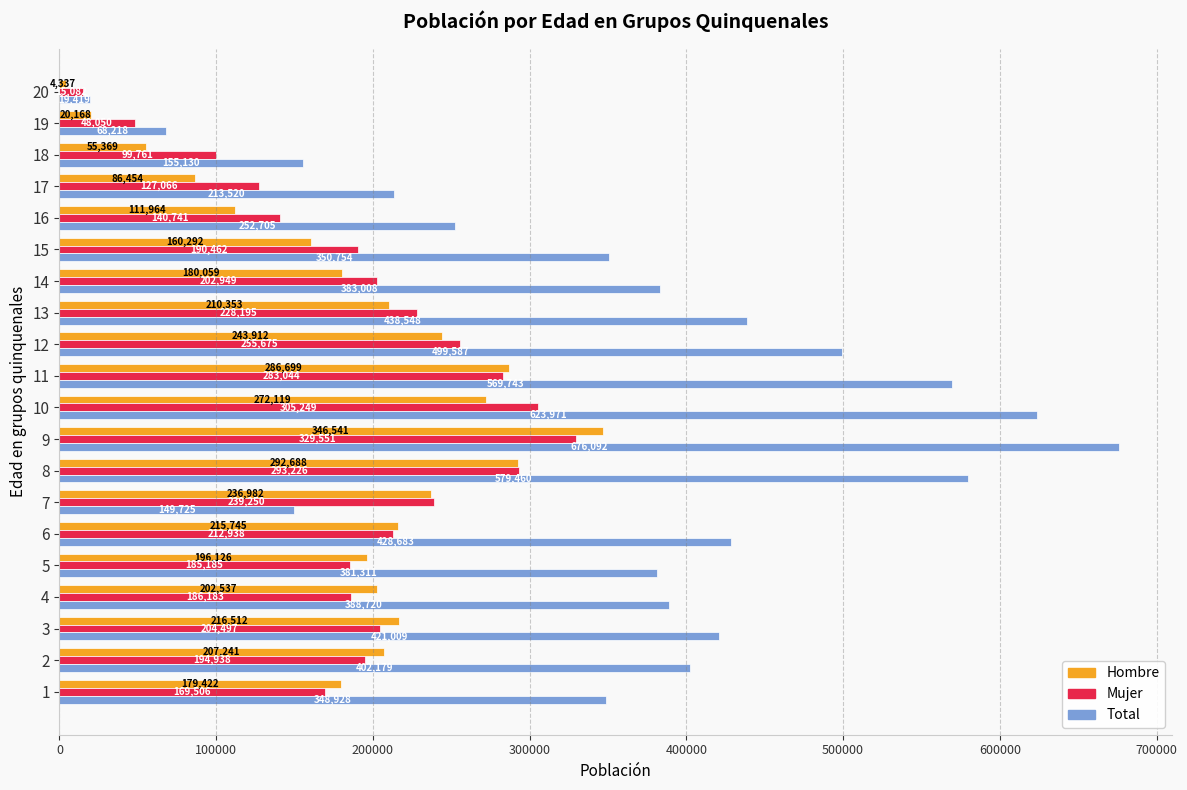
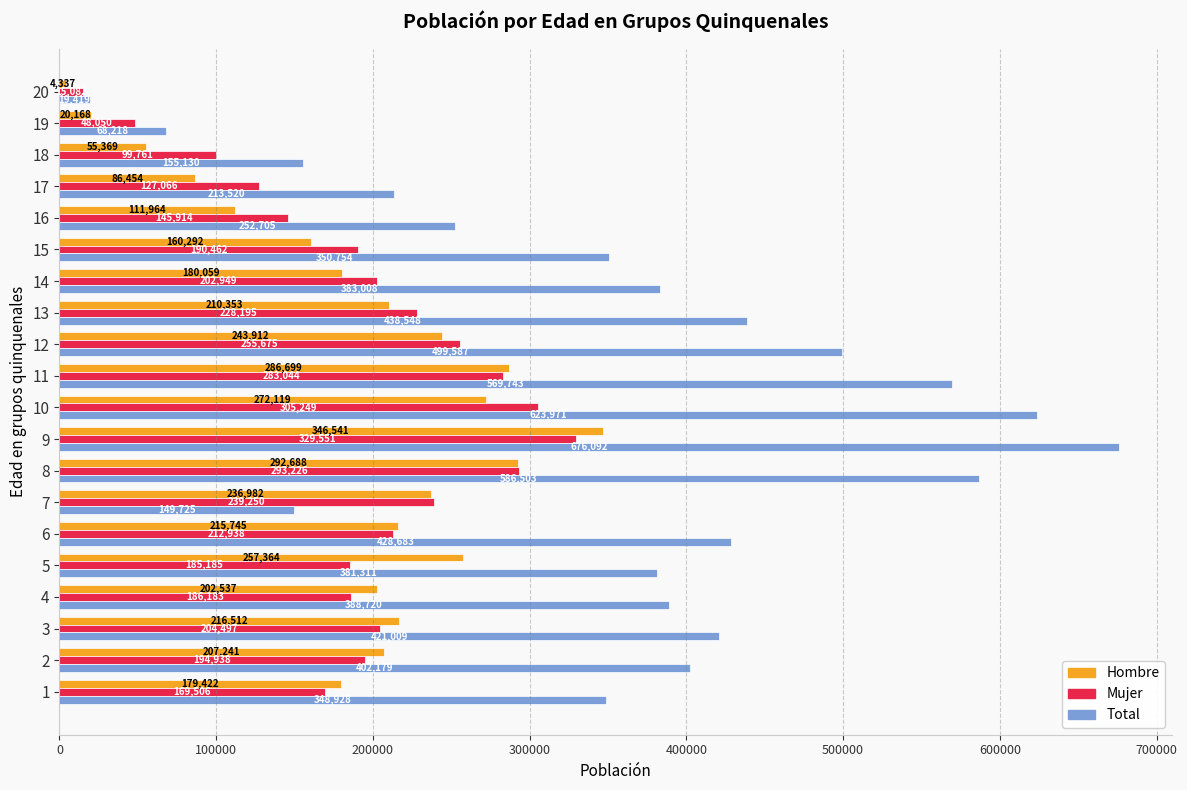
  {
    "Hombre": {
      "20": "4,337",
      "19": "20,168",
      "18": "55,369",
      "17": "86,454",
      "16": "111,964",
      "15": "160,292",
      "14": "180,059",
      "13": "210,353",
      "10": "272,119",
-     "5": "196,126"
+     "5": "257,364"
    },
    "Mujer": {
      "19": "48,050",
      "18": "99,761",
      "17": "127,066",
-     "16": "140,741",
+     "16": "145,914",
      "15": "190,462",
      "14": "202,949",
      "13": "228,195",
      "10": "305,249"
    },
    "Total": {
      "20": "19000",
      "9": "676000",
-     "8": "579000"
+     "8": "587000"
    }
  }
